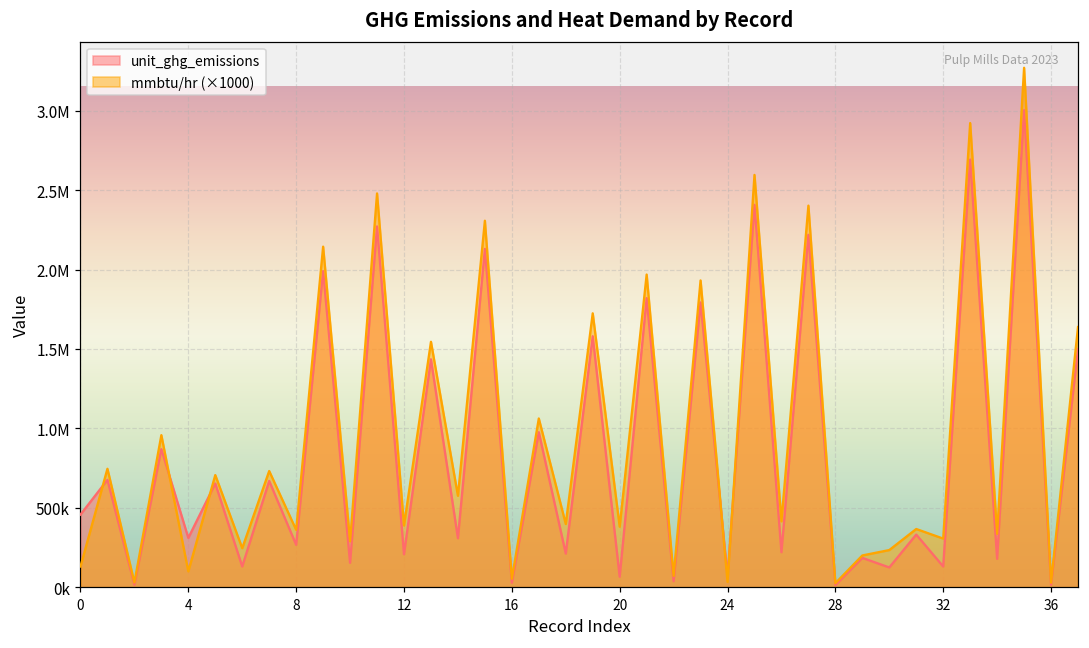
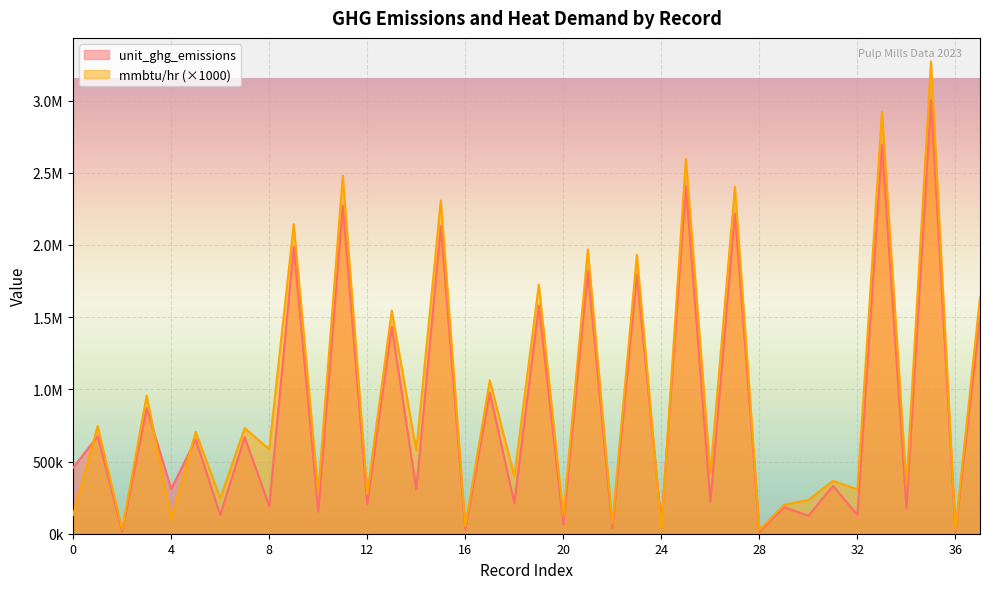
  {
    "unit_ghg_emissions": {
      "0": 460000,
      "4": 310000,
-     "8": 270000,
+     "8": 190000,
      "12": 210000,
      "16": 30000,
      "20": 70000,
      "24": 70000,
      "32": 130000
    },
    "mmbtu/hr (×1000)": {
      "0": 130000,
      "4": 100000,
-     "8": 360000,
-     "12": 390000,
+     "8": 580000,
+     "12": 280000,
      "16": 50000,
-     "20": 380000,
+     "20": 120000,
      "24": 30000,
      "32": 310000
    }
  }
